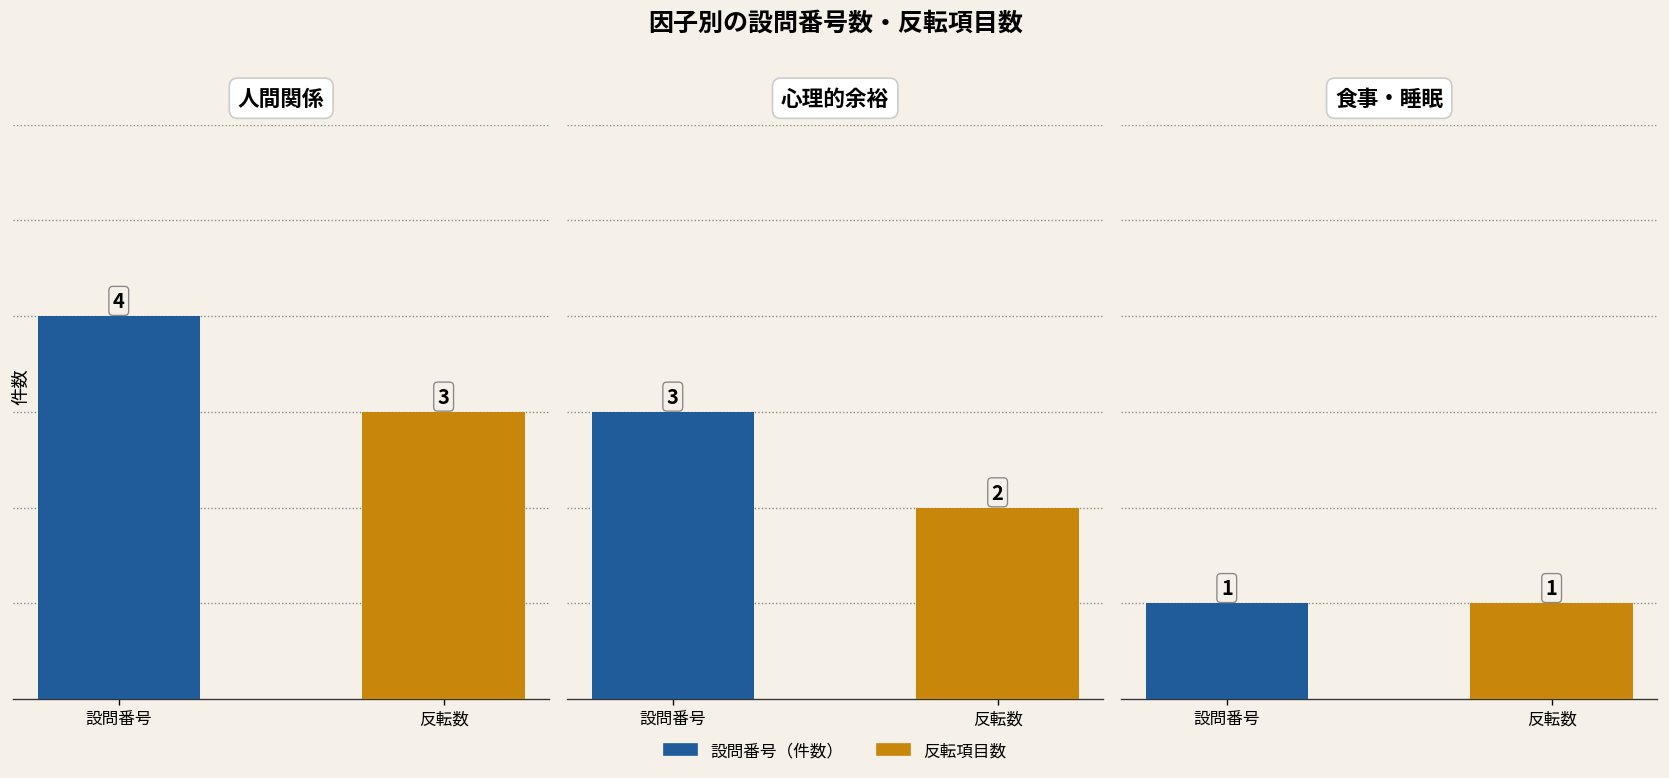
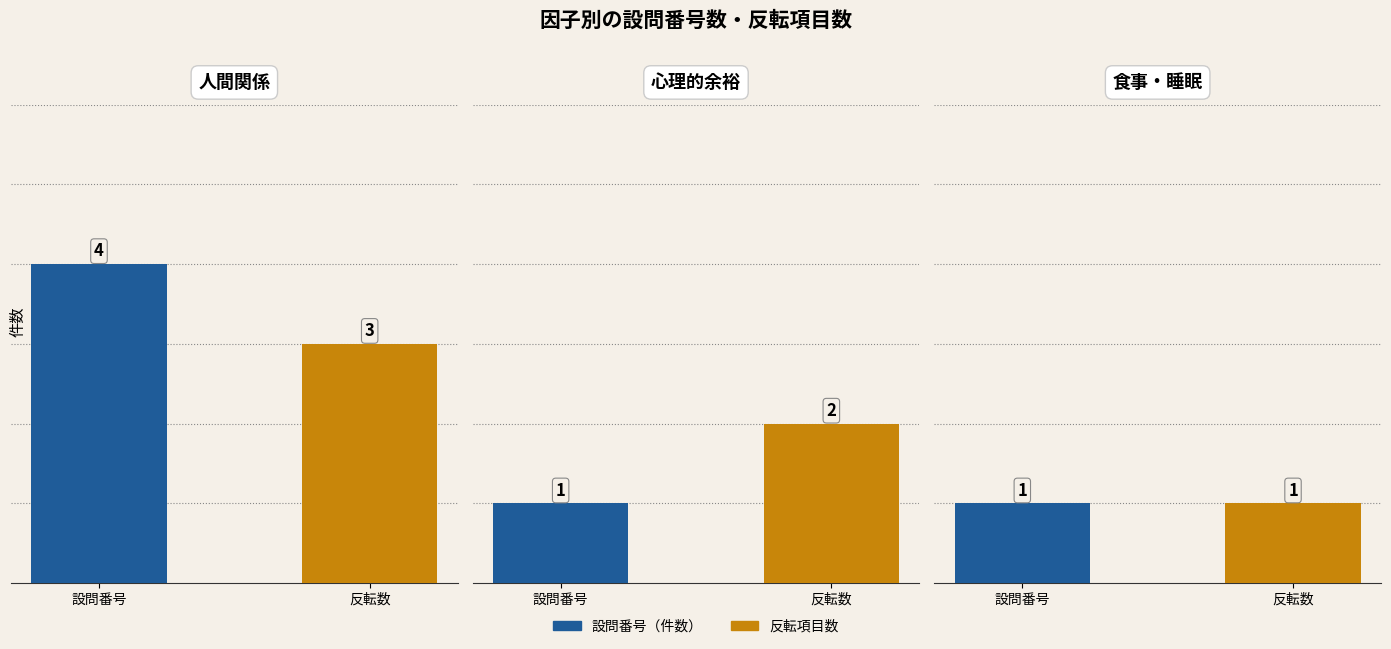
  {
    "心理的余裕": {
-     "設問番号": 3
+     "設問番号": 1
    }
  }
